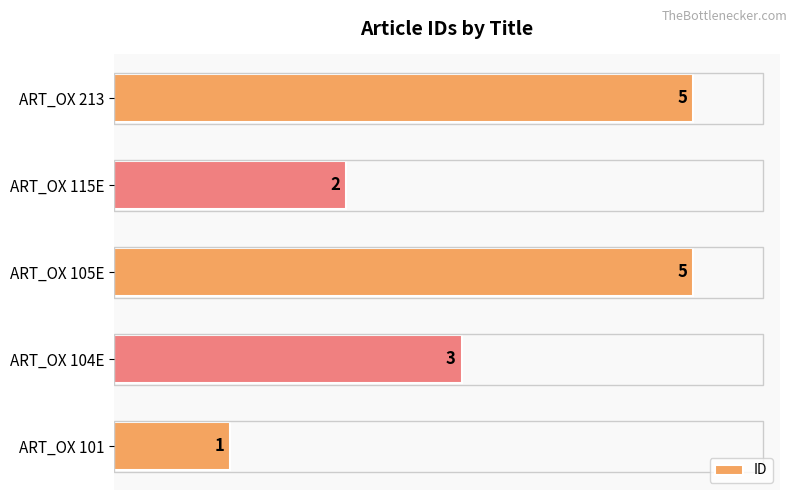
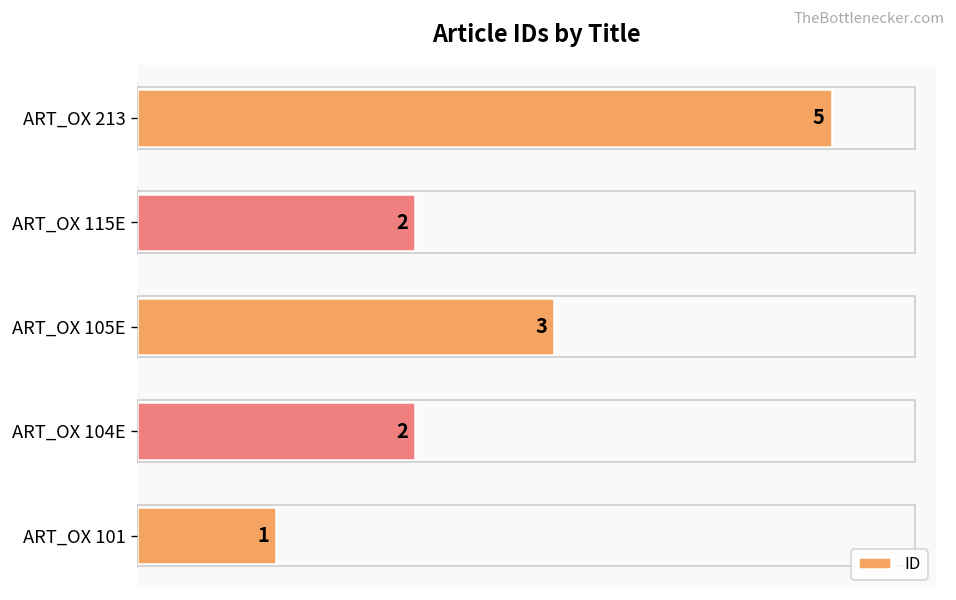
  {
    "ART_OX 213": 5,
    "ART_OX 115E": 2,
-   "ART_OX 105E": 5,
-   "ART_OX 104E": 3,
+   "ART_OX 105E": 3,
+   "ART_OX 104E": 2,
    "ART_OX 101": 1
  }
